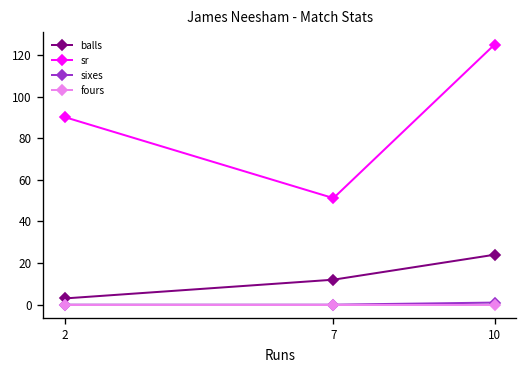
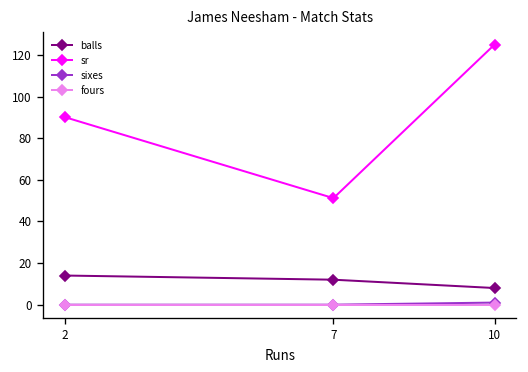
  {
    "balls": {
-     "2": 3,
+     "2": 14,
      "7": 12,
-     "10": 24
+     "10": 8
    },
    "sr": {
      "2": 90,
      "7": 51,
      "10": 125
    }
  }
